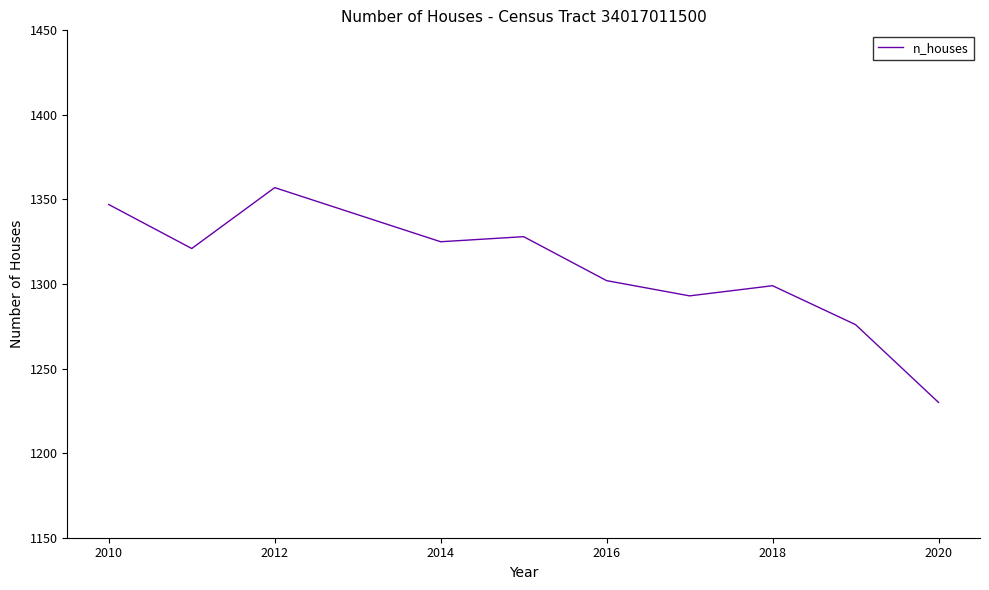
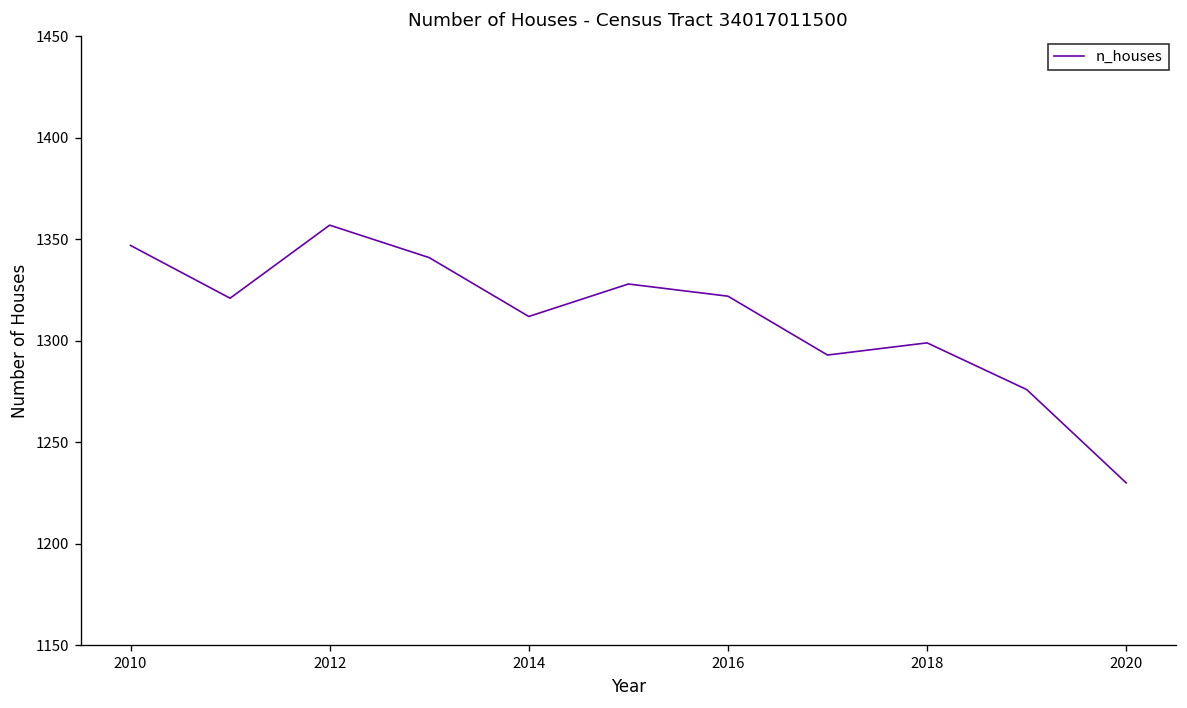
  {
    "2010": 1347,
    "2012": 1357,
-   "2014": 1325,
-   "2016": 1302,
+   "2014": 1312,
+   "2016": 1322,
    "2018": 1299,
    "2020": 1230
  }
